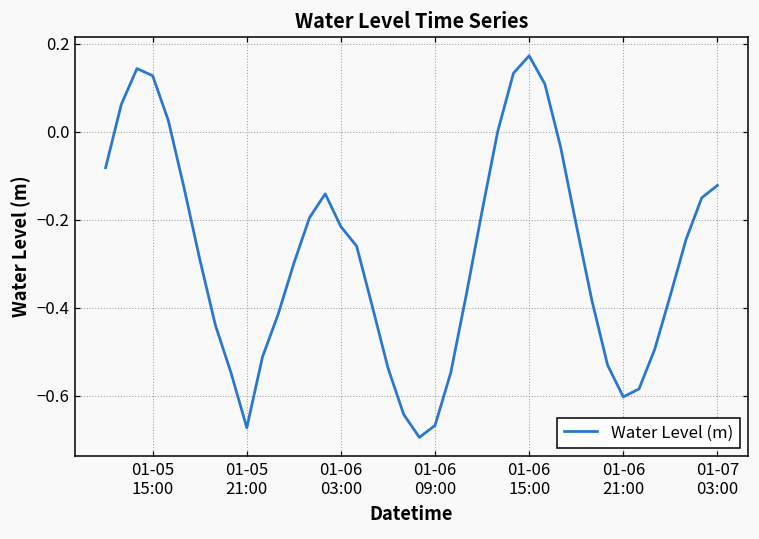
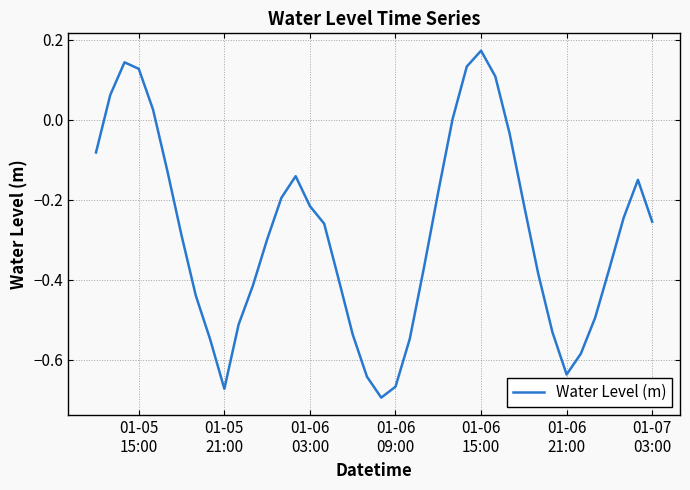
  {
    "01-05 15:00": 0.13,
    "01-05 21:00": -0.67,
    "01-06 03:00": -0.22,
    "01-06 09:00": -0.67,
    "01-06 15:00": 0.17,
-   "01-06 21:00": -0.60,
-   "01-07 03:00": -0.12
+   "01-06 21:00": -0.64,
+   "01-07 03:00": -0.26
  }
